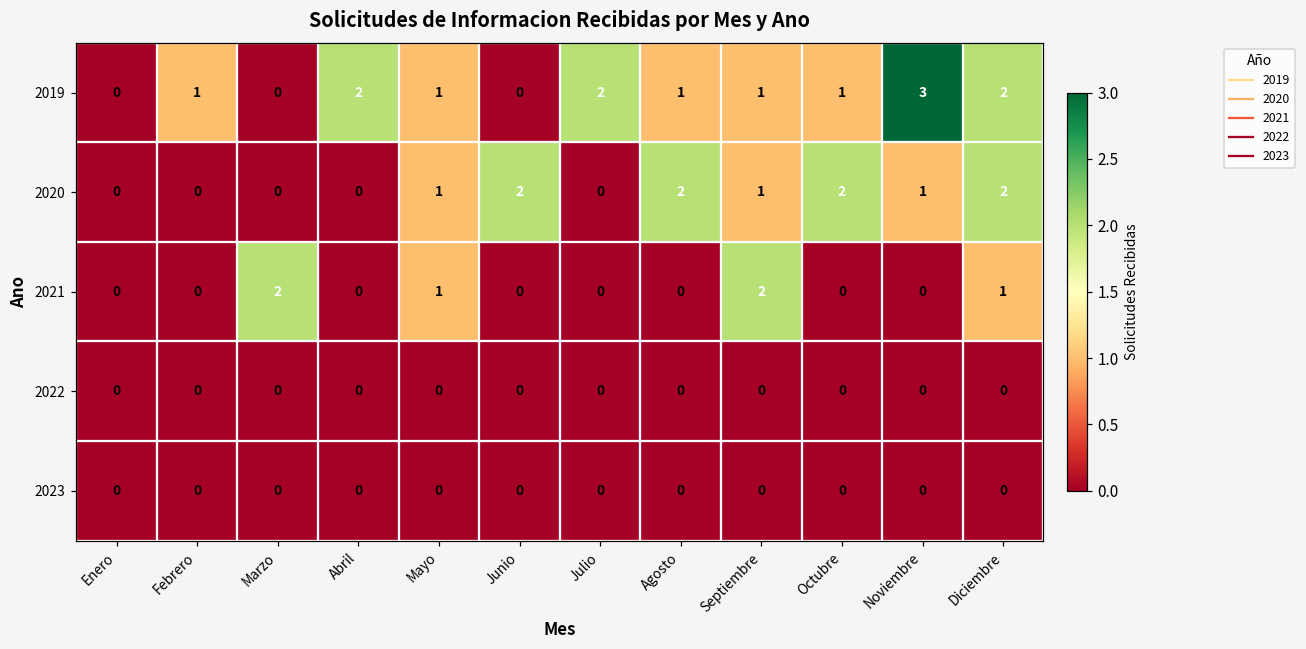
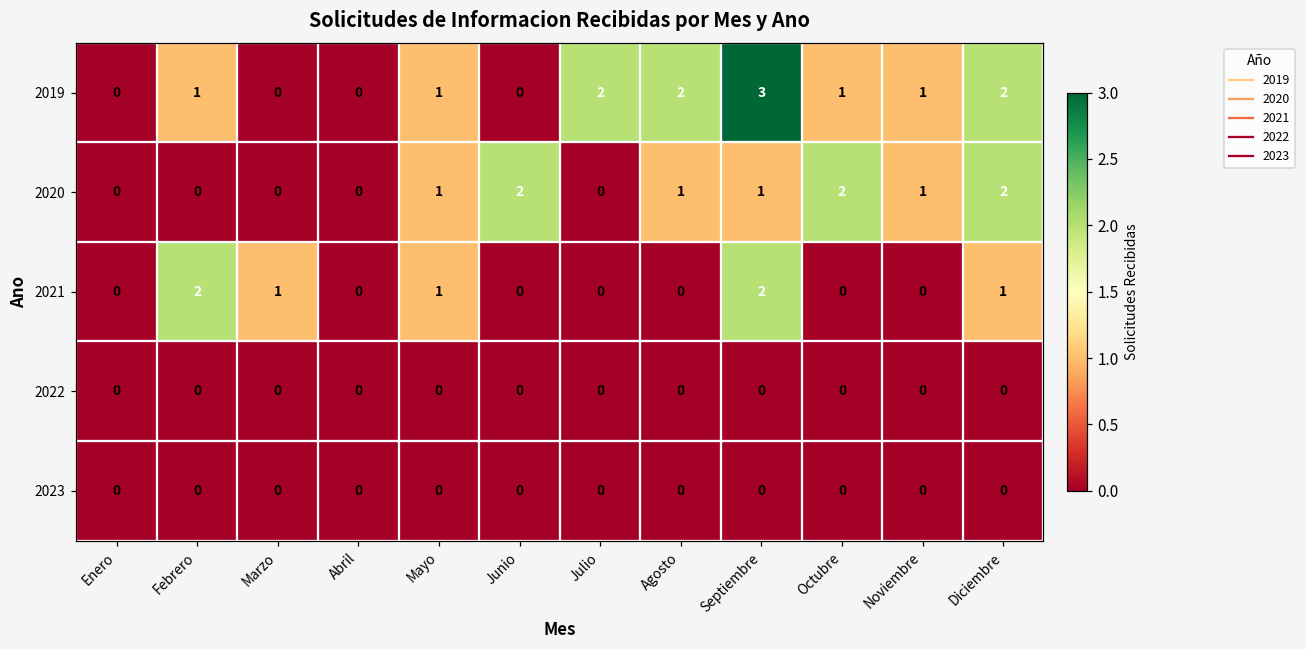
  {
    "2019": {
      "Enero": 0,
      "Febrero": 1,
      "Marzo": 0,
-     "Abril": 2,
+     "Abril": 0,
      "Mayo": 1,
      "Junio": 0,
      "Julio": 2,
-     "Agosto": 1,
-     "Septiembre": 1,
+     "Agosto": 2,
+     "Septiembre": 3,
      "Octubre": 1,
-     "Noviembre": 3,
+     "Noviembre": 1,
      "Diciembre": 2
    },
    "2020": {
      "Enero": 0,
      "Febrero": 0,
      "Marzo": 0,
      "Abril": 0,
      "Mayo": 1,
      "Junio": 2,
      "Julio": 0,
-     "Agosto": 2,
+     "Agosto": 1,
      "Septiembre": 1,
      "Octubre": 2,
      "Noviembre": 1,
      "Diciembre": 2
    },
    "2021": {
      "Enero": 0,
-     "Febrero": 0,
-     "Marzo": 2,
+     "Febrero": 2,
+     "Marzo": 1,
      "Abril": 0,
      "Mayo": 1,
      "Junio": 0,
      "Julio": 0,
      "Agosto": 0,
      "Septiembre": 2,
      "Octubre": 0,
      "Noviembre": 0,
      "Diciembre": 1
    },
    "2022": {
      "Enero": 0,
      "Febrero": 0,
      "Marzo": 0,
      "Abril": 0,
      "Mayo": 0,
      "Junio": 0,
      "Julio": 0,
      "Agosto": 0,
      "Septiembre": 0,
      "Octubre": 0,
      "Noviembre": 0,
      "Diciembre": 0
    },
    "2023": {
      "Enero": 0,
      "Febrero": 0,
      "Marzo": 0,
      "Abril": 0,
      "Mayo": 0,
      "Junio": 0,
      "Julio": 0,
      "Agosto": 0,
      "Septiembre": 0,
      "Octubre": 0,
      "Noviembre": 0,
      "Diciembre": 0
    }
  }
